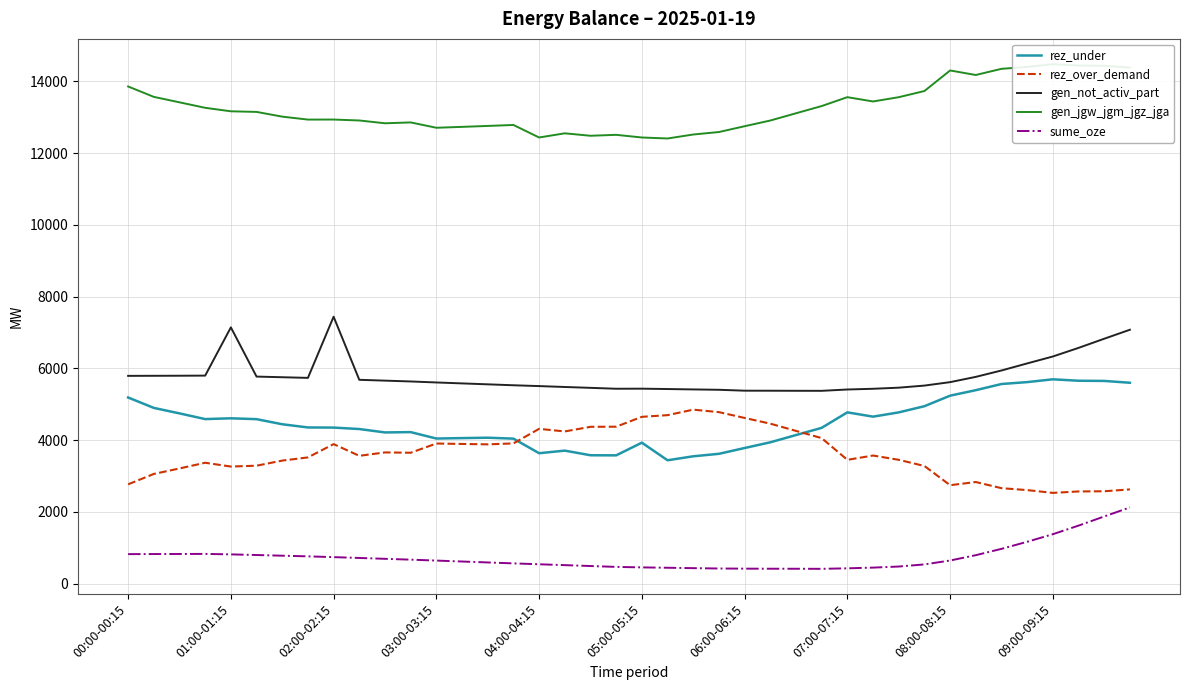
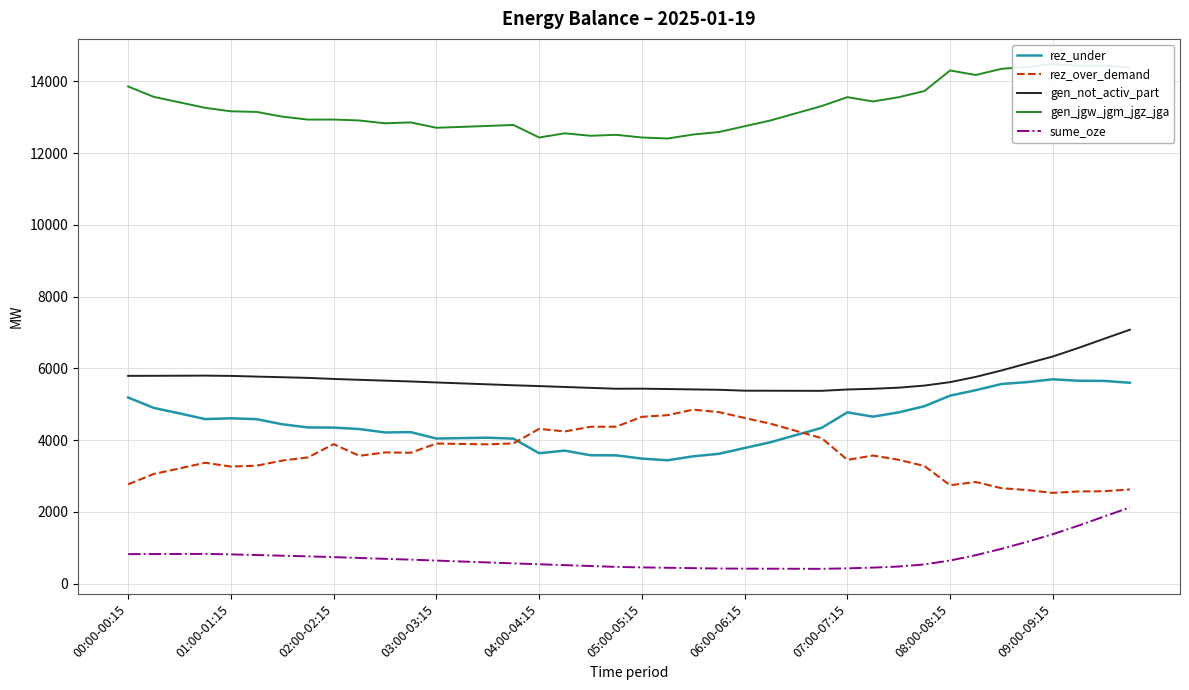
  {
    "rez_under": {
      "00:00-00:15": 5200,
      "01:00-01:15": 4600,
      "02:00-02:15": 4300,
      "03:00-03:15": 4000,
      "04:00-04:15": 3600,
-     "05:00-05:15": 3900,
+     "05:00-05:15": 3500,
      "06:00-06:15": 3800,
      "07:00-07:15": 4800,
      "08:00-08:15": 5200,
      "09:00-09:15": 5700
    },
    "rez_over_demand": {
      "00:00-00:15": 2800,
      "01:00-01:15": 3300,
      "02:00-02:15": 3900,
      "03:00-03:15": 3900,
      "04:00-04:15": 4300,
      "05:00-05:15": 4600,
      "06:00-06:15": 4600,
      "07:00-07:15": 3400,
      "08:00-08:15": 2700,
      "09:00-09:15": 2500
    },
    "gen_not_activ_part": {
      "00:00-00:15": 5800,
-     "01:00-01:15": 7100,
-     "02:00-02:15": 7400,
+     "01:00-01:15": 5800,
+     "02:00-02:15": 5700,
      "03:00-03:15": 5600,
      "04:00-04:15": 5500,
      "05:00-05:15": 5400,
      "06:00-06:15": 5400,
      "07:00-07:15": 5400,
      "08:00-08:15": 5600,
      "09:00-09:15": 6300
    },
    "gen_jgw_jgm_jgz_jga": {
      "00:00-00:15": 13900,
      "01:00-01:15": 13200,
      "02:00-02:15": 12900,
      "03:00-03:15": 12700,
      "04:00-04:15": 12400,
      "05:00-05:15": 12400,
      "06:00-06:15": 12700,
      "07:00-07:15": 13600,
      "08:00-08:15": 14300
    },
    "sume_oze": {
      "00:00-00:15": 800,
      "01:00-01:15": 800,
      "02:00-02:15": 700,
      "03:00-03:15": 600,
      "04:00-04:15": 500,
      "05:00-05:15": 500,
      "06:00-06:15": 400,
      "07:00-07:15": 400,
      "08:00-08:15": 600,
      "09:00-09:15": 1400
    }
  }
